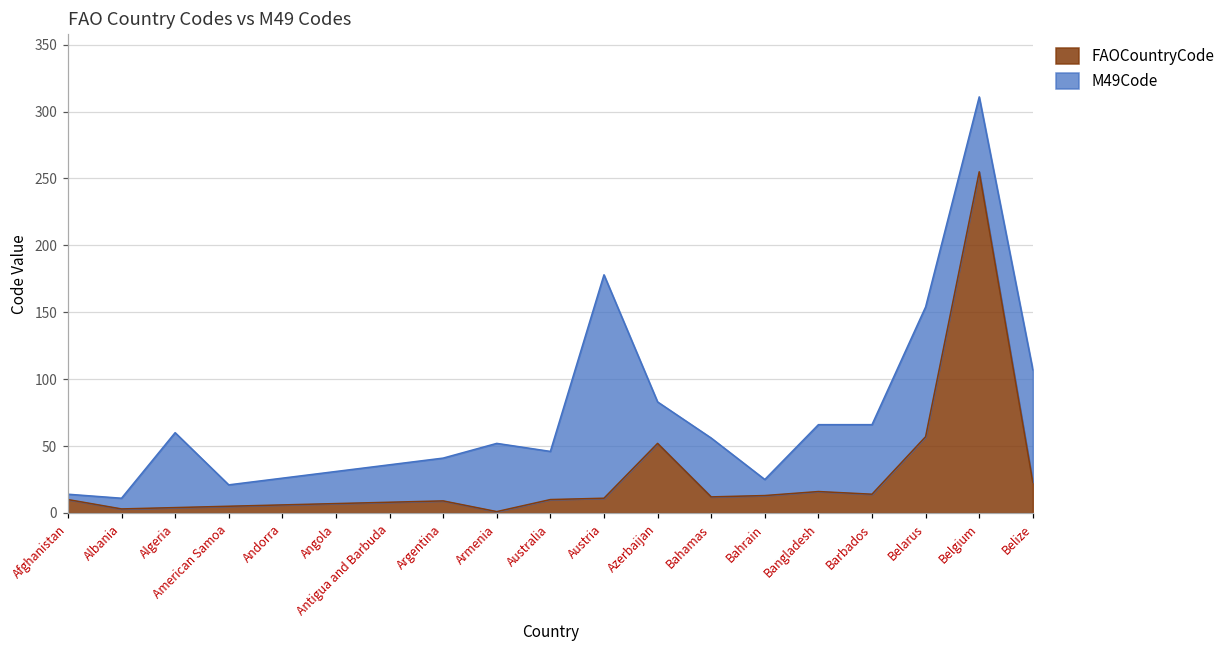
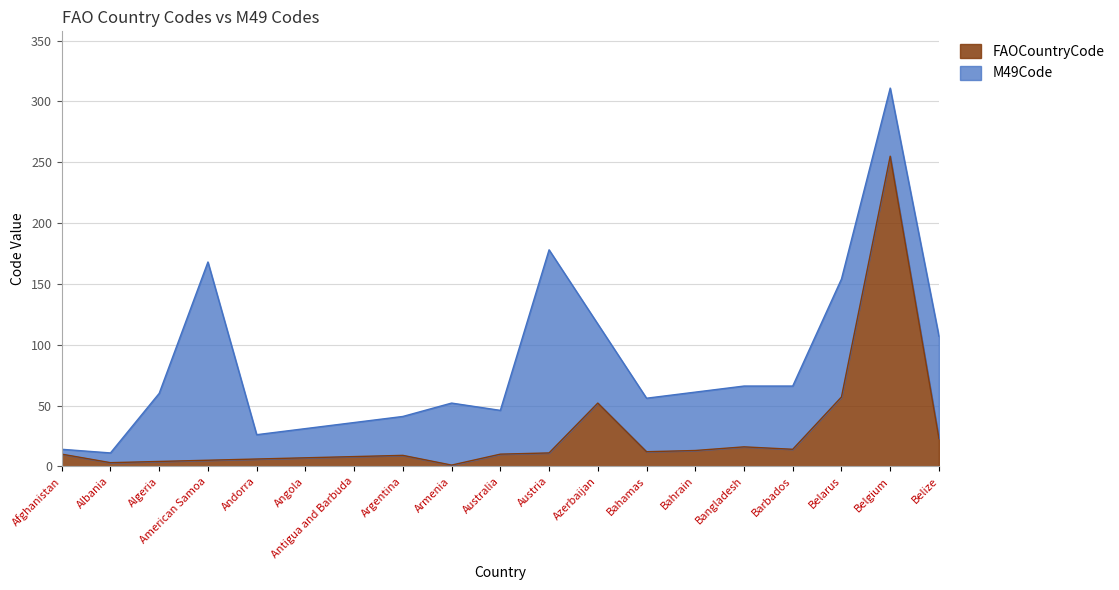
  {
    "FAOCountryCode": {
      "Afghanistan": 10,
      "Albania": 3,
      "Algeria": 4,
      "American Samoa": 5,
      "Andorra": 6,
      "Angola": 7,
      "Antigua and Barbuda": 8,
      "Argentina": 9,
      "Armenia": 1,
      "Australia": 10,
      "Austria": 11,
      "Azerbaijan": 52,
      "Bahamas": 12,
      "Bahrain": 13,
      "Bangladesh": 16,
      "Barbados": 14,
      "Belarus": 57,
      "Belgium": 255,
      "Belize": 23
    },
    "M49Code": {
      "Afghanistan": 4,
      "Albania": 8,
      "Algeria": 56,
-     "American Samoa": 16,
+     "American Samoa": 163,
      "Andorra": 20,
      "Angola": 24,
      "Antigua and Barbuda": 28,
      "Argentina": 32,
      "Armenia": 51,
      "Australia": 36,
      "Austria": 167,
-     "Azerbaijan": 31,
+     "Azerbaijan": 65,
      "Bahamas": 44,
-     "Bahrain": 12,
+     "Bahrain": 48,
      "Bangladesh": 50,
      "Barbados": 52,
      "Belarus": 97,
      "Belgium": 56,
      "Belize": 84
    }
  }
